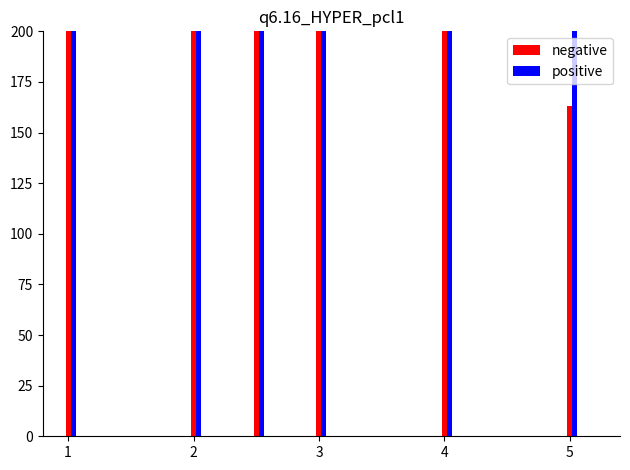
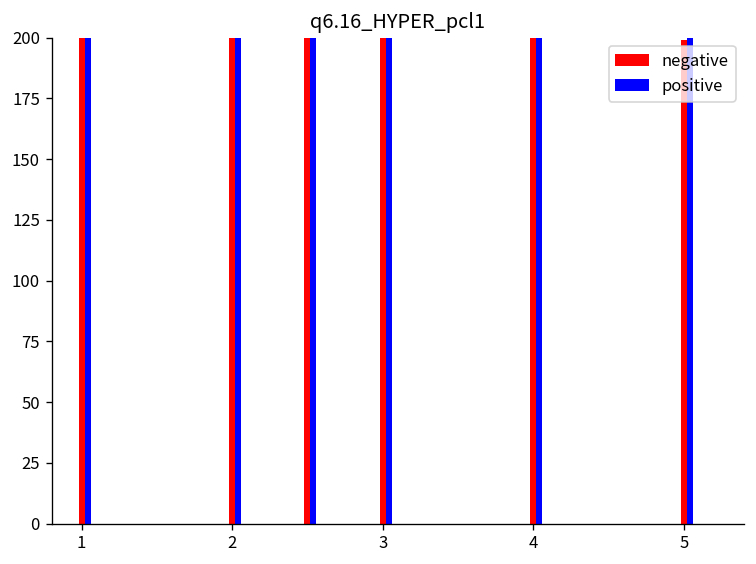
  {
    "negative": {
-     "5": 163
+     "5": 199
    }
  }
